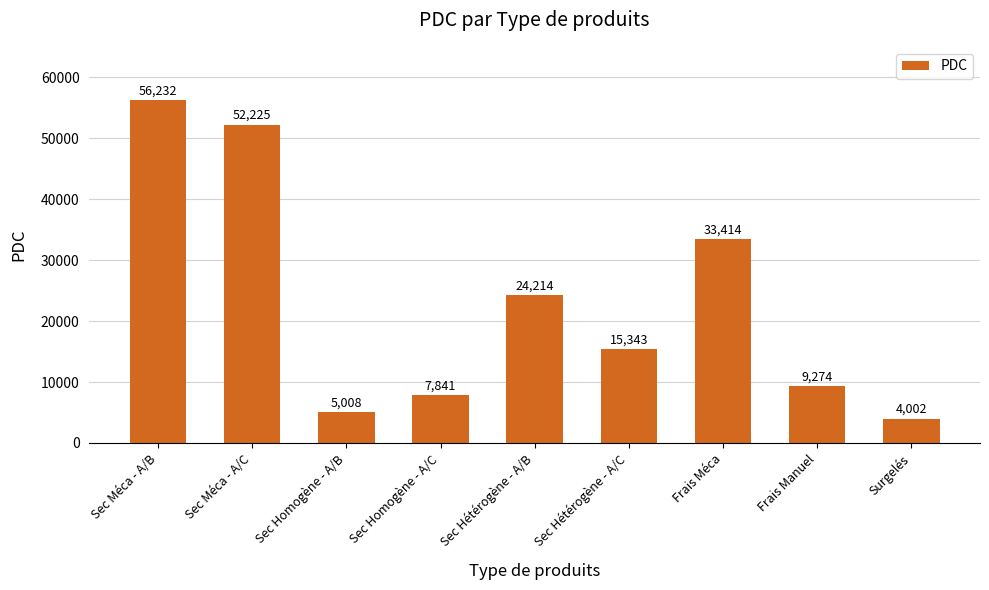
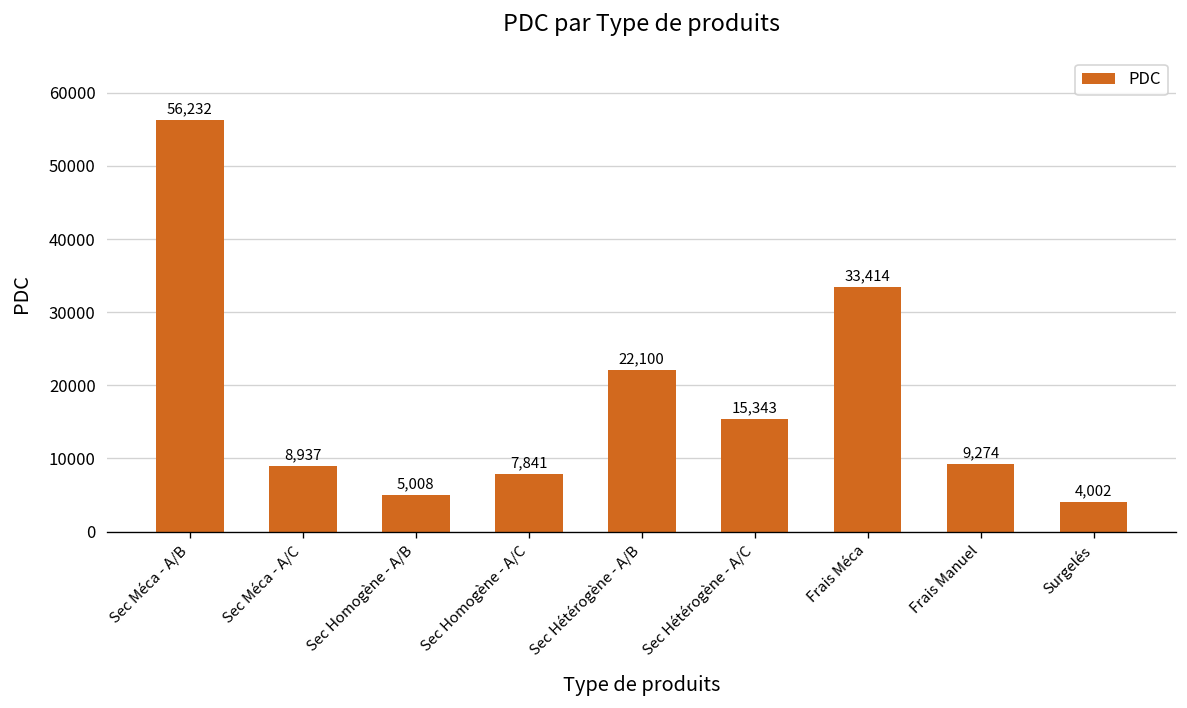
  {
    "Sec Méca - A/B": "56,232",
-   "Sec Méca - A/C": "52,225",
+   "Sec Méca - A/C": "8,937",
    "Sec Homogène - A/B": "5,008",
    "Sec Homogène - A/C": "7,841",
-   "Sec Hétérogène - A/B": "24,214",
+   "Sec Hétérogène - A/B": "22,100",
    "Sec Hétérogène - A/C": "15,343",
    "Frais Méca": "33,414",
    "Frais Manuel": "9,274",
    "Surgelés": "4,002"
  }
